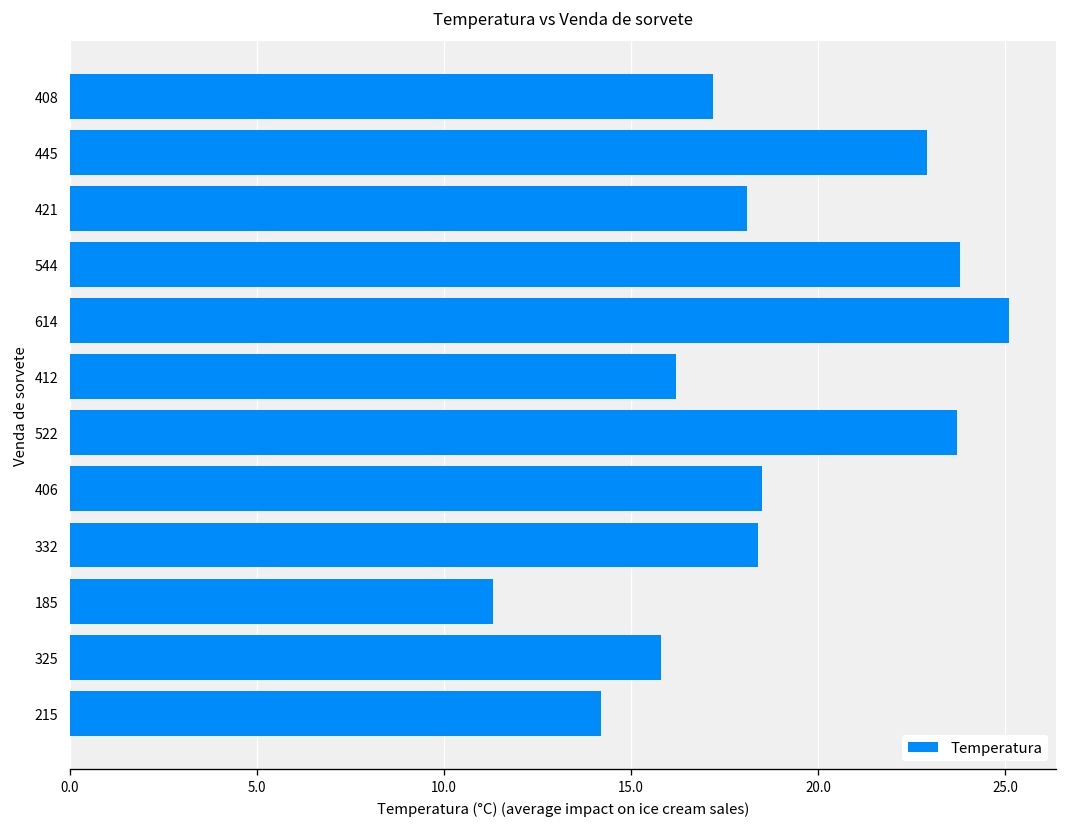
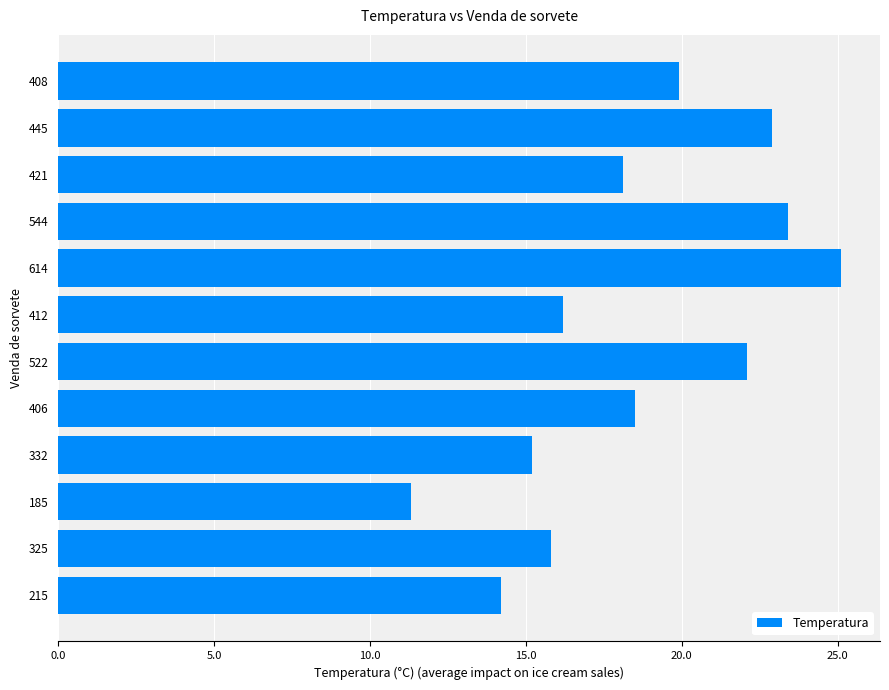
  {
-   "408": 17.2,
+   "408": 19.9,
    "445": 22.9,
    "421": 18.1,
-   "544": 23.8,
+   "544": 23.4,
    "614": 25.1,
    "412": 16.2,
-   "522": 23.7,
+   "522": 22.1,
    "406": 18.5,
-   "332": 18.4,
+   "332": 15.2,
    "185": 11.3,
    "325": 15.8,
    "215": 14.2
  }
